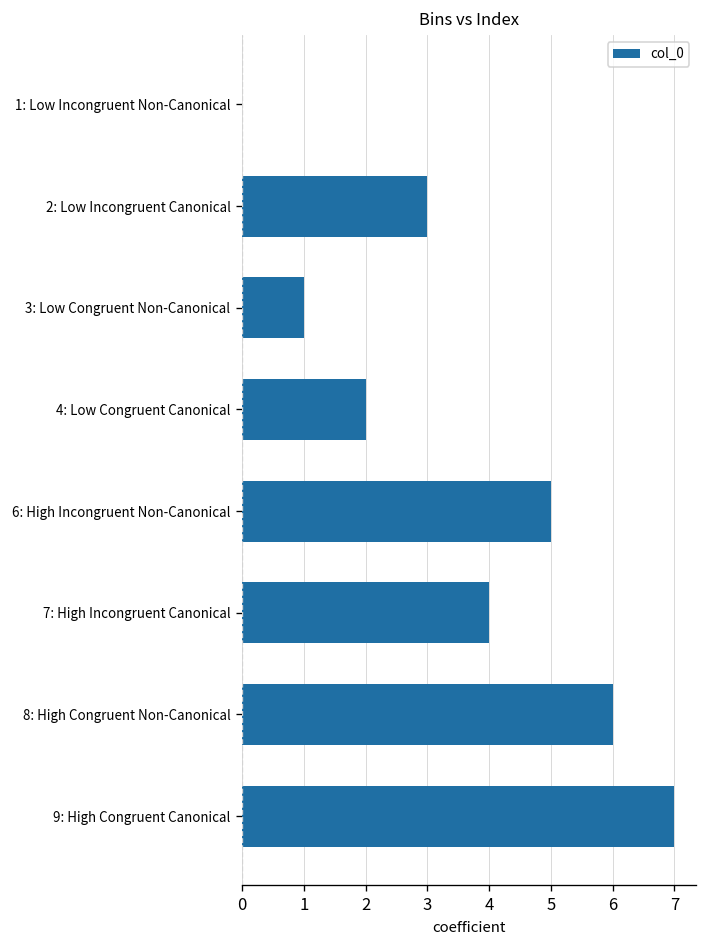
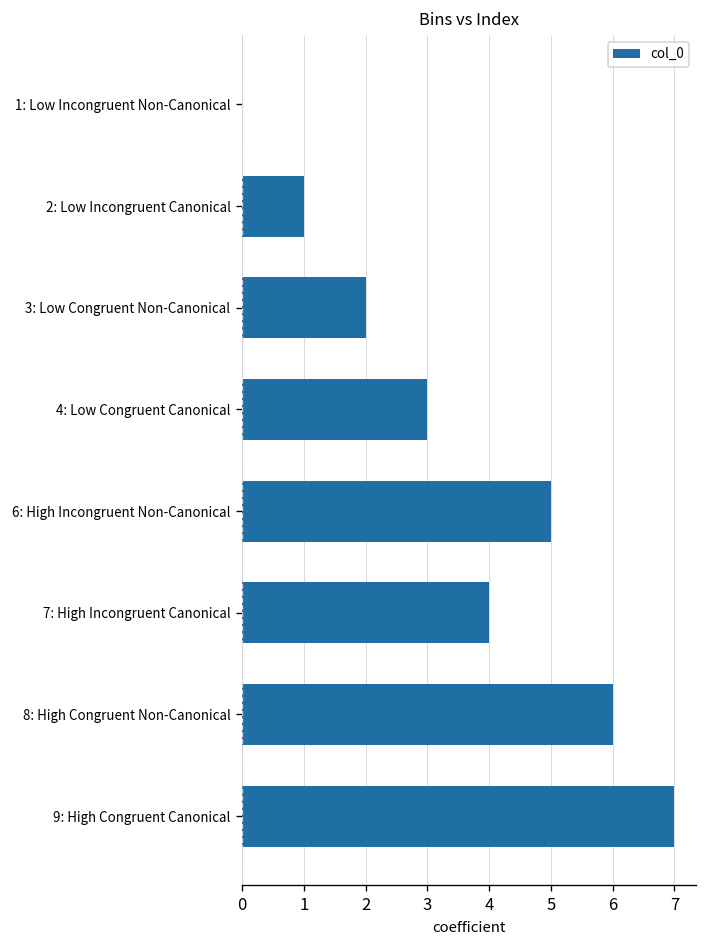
  {
    "1: Low Incongruent Non-Canonical": 0,
-   "2: Low Incongruent Canonical": 3,
-   "3: Low Congruent Non-Canonical": 1,
-   "4: Low Congruent Canonical": 2,
+   "2: Low Incongruent Canonical": 1,
+   "3: Low Congruent Non-Canonical": 2,
+   "4: Low Congruent Canonical": 3,
    "6: High Incongruent Non-Canonical": 5,
    "7: High Incongruent Canonical": 4,
    "8: High Congruent Non-Canonical": 6,
    "9: High Congruent Canonical": 7
  }
